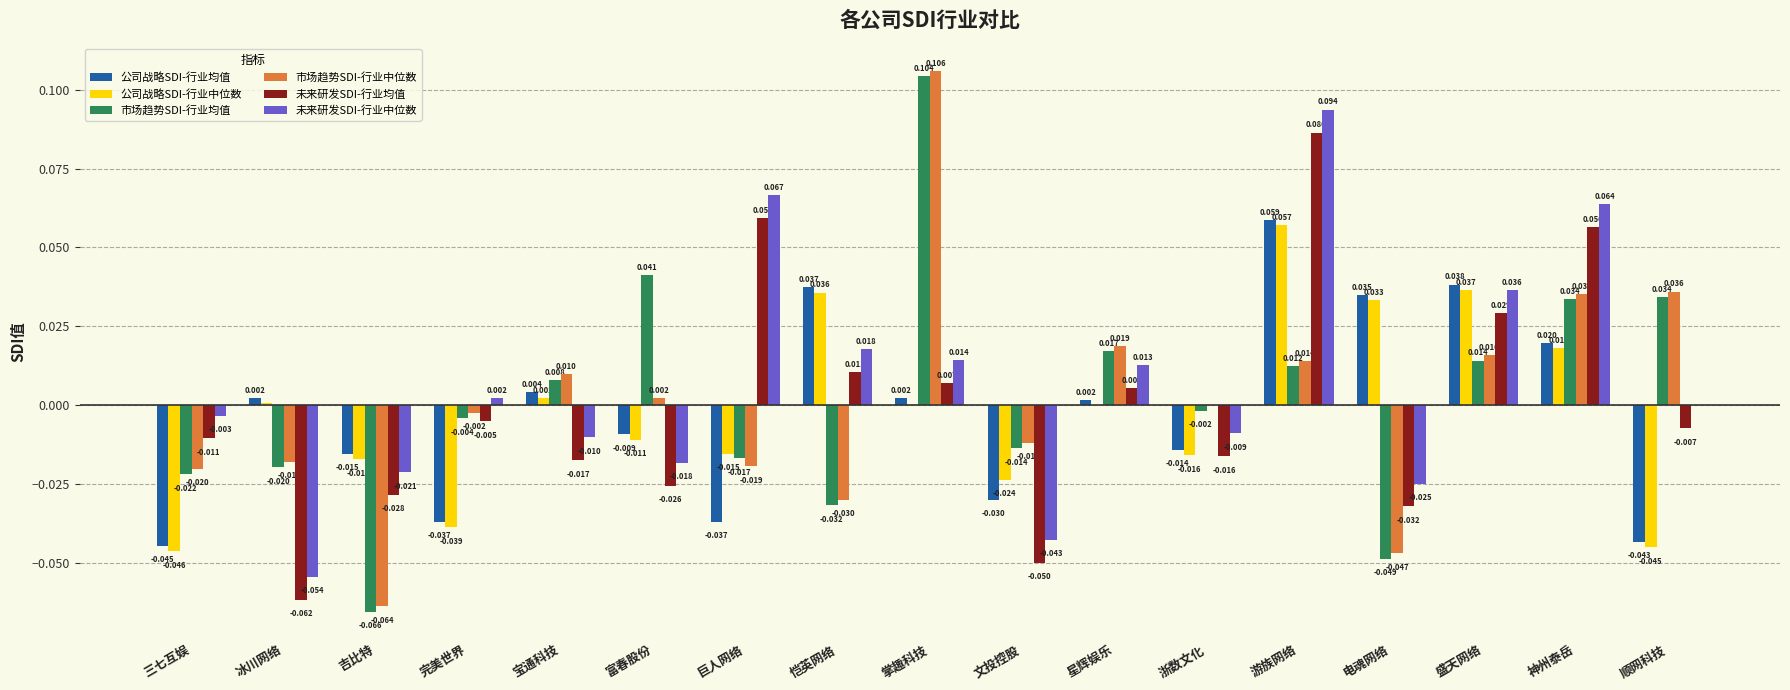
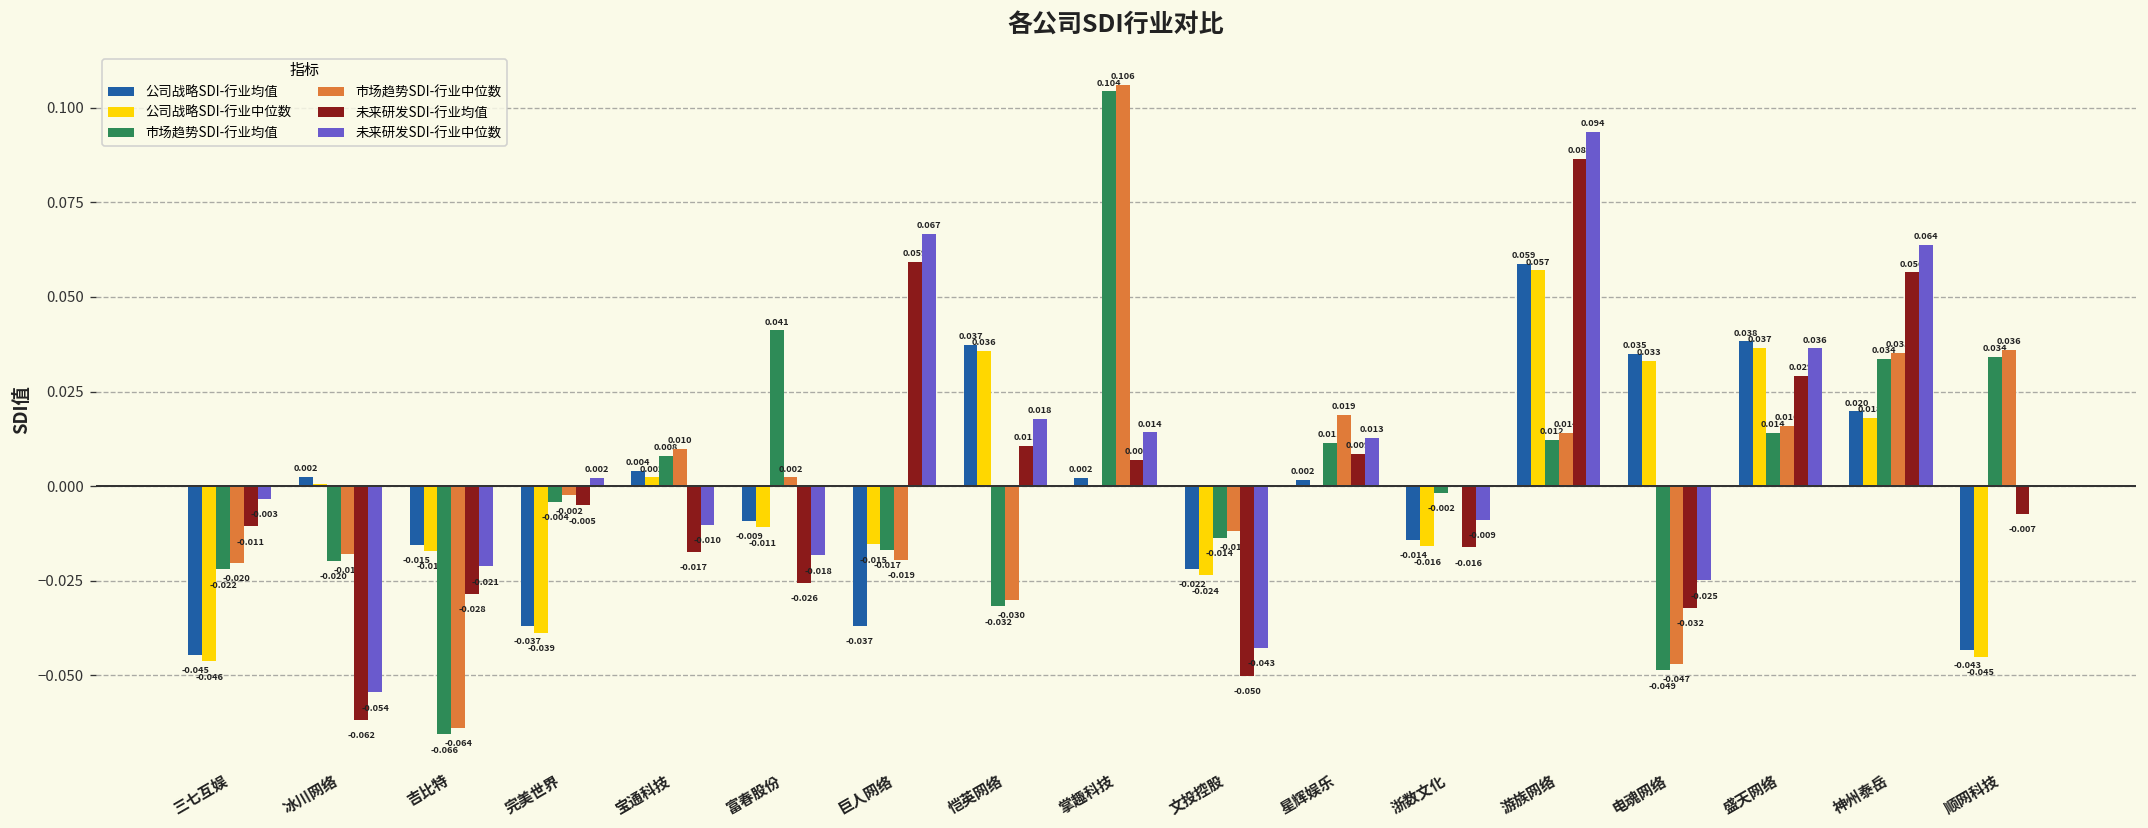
  {
    "公司战略SDI-行业均值": {
      "冰川网络": 0.002,
      "巨人网络": -0.037,
      "掌趣科技": 0.002,
-     "文投控股": -0.030,
+     "文投控股": -0.022,
      "星辉娱乐": 0.002
    },
    "公司战略SDI-行业中位数": {
      "文投控股": -0.024
    },
    "市场趋势SDI-行业均值": {
      "富春股份": 0.041,
-     "星辉娱乐": 0.017,
+     "星辉娱乐": 0.011,
      "浙数文化": -0.002
    },
    "市场趋势SDI-行业中位数": {
      "富春股份": 0.002,
      "巨人网络": -0.019
    },
    "未来研发SDI-行业均值": {
      "三七互娱": -0.011,
      "冰川网络": -0.062,
      "吉比特": -0.028,
      "完美世界": -0.005,
      "宝通科技": -0.017,
      "富春股份": -0.026,
      "巨人网络": 0.059,
      "恺英网络": 0.011,
      "掌趣科技": 0.007,
      "文投控股": -0.050,
-     "星辉娱乐": 0.006,
+     "星辉娱乐": 0.009,
      "浙数文化": -0.016,
      "游族网络": 0.086,
      "电魂网络": -0.032,
      "盛天网络": 0.029,
      "神州泰岳": 0.056,
      "顺网科技": -0.007
    },
    "未来研发SDI-行业中位数": {
      "三七互娱": -0.003,
      "冰川网络": -0.054,
      "吉比特": -0.021,
      "完美世界": 0.002,
      "宝通科技": -0.010,
      "富春股份": -0.018,
      "巨人网络": 0.067,
      "恺英网络": 0.018,
      "掌趣科技": 0.014,
      "文投控股": -0.043,
      "星辉娱乐": 0.013,
      "浙数文化": -0.009,
      "游族网络": 0.094,
      "电魂网络": -0.025,
      "盛天网络": 0.036,
      "神州泰岳": 0.064
    }
  }
